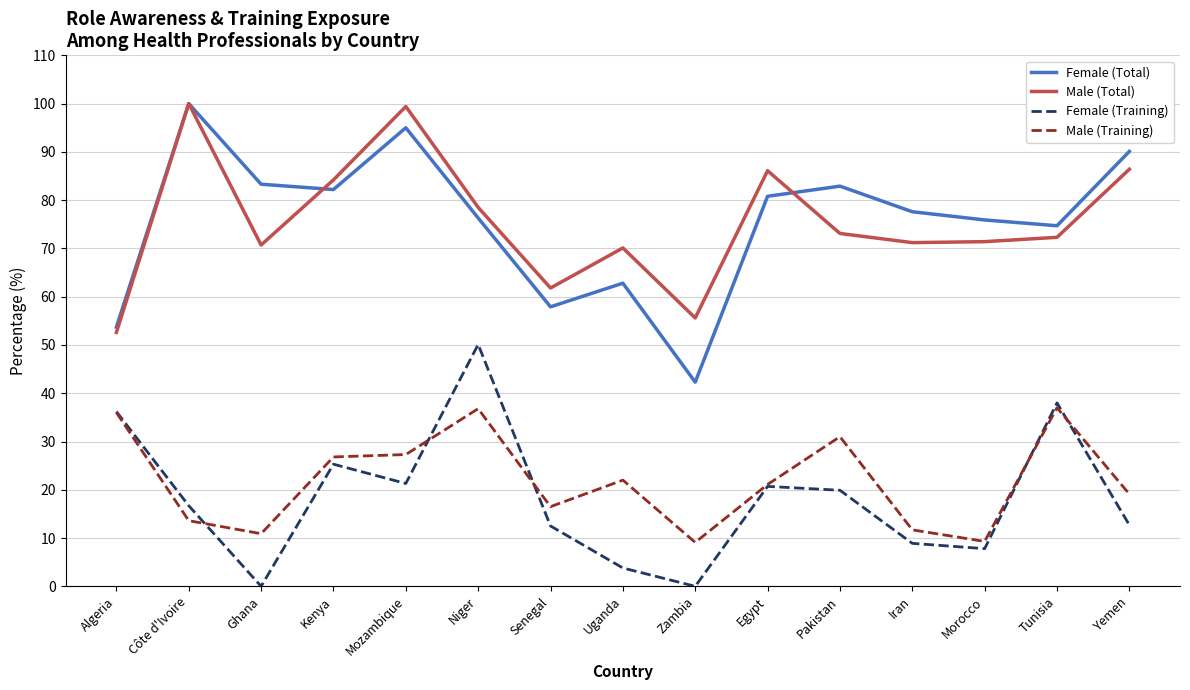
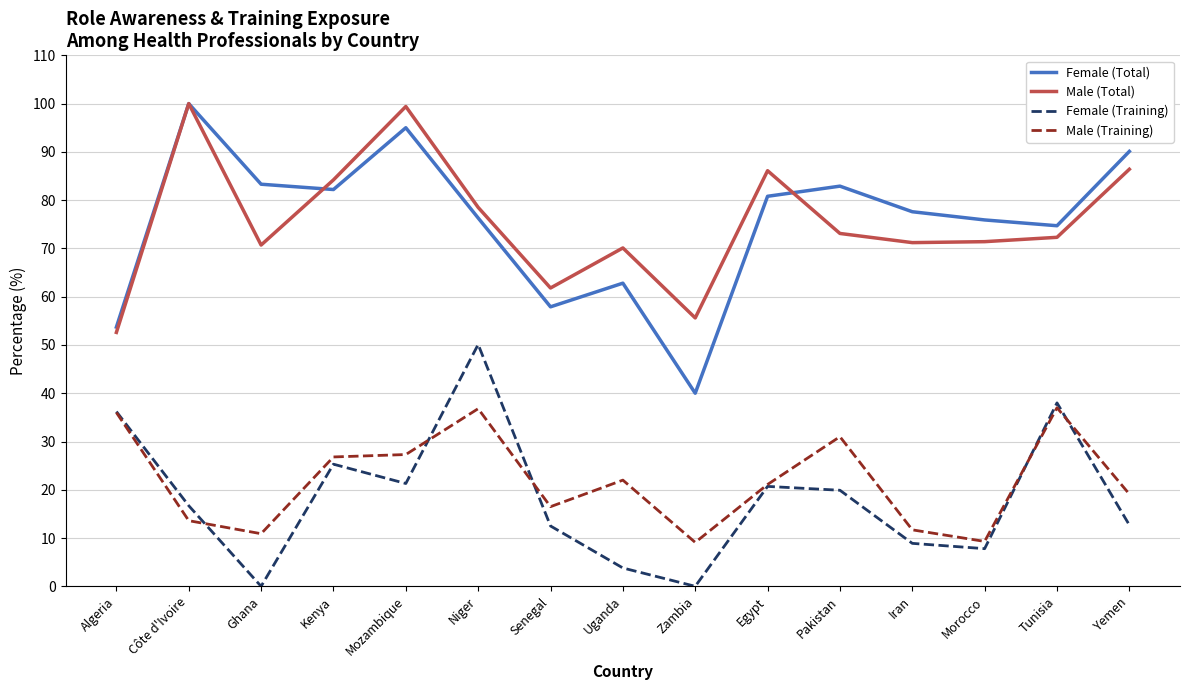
  {
    "Female (Total)": {
      "Algeria": 54,
      "Ghana": 83,
      "Kenya": 82,
      "Mozambique": 95,
      "Niger": 76,
      "Senegal": 58,
      "Uganda": 63,
-     "Zambia": 42,
+     "Zambia": 40,
      "Egypt": 81,
      "Pakistan": 83,
      "Iran": 78,
      "Morocco": 76,
      "Tunisia": 75,
      "Yemen": 90
    },
    "Male (Total)": {
      "Algeria": 53,
      "Ghana": 71,
      "Kenya": 84,
      "Mozambique": 99,
      "Niger": 79,
      "Senegal": 62,
      "Uganda": 70,
      "Zambia": 56,
      "Egypt": 86,
      "Pakistan": 73,
      "Iran": 71,
      "Morocco": 71,
      "Tunisia": 72,
      "Yemen": 86
    },
    "Female (Training)": {
      "Côte d'Ivoire": 17,
      "Ghana": 0,
      "Kenya": 25,
      "Mozambique": 21,
      "Niger": 50,
      "Senegal": 13,
      "Uganda": 4,
      "Zambia": 0,
      "Pakistan": 20,
      "Iran": 9,
      "Morocco": 8,
      "Tunisia": 38,
      "Yemen": 13
    },
    "Male (Training)": {
      "Côte d'Ivoire": 14,
      "Ghana": 11,
      "Kenya": 27,
      "Mozambique": 27,
      "Niger": 37,
      "Senegal": 17,
      "Uganda": 22,
      "Zambia": 9,
      "Pakistan": 31,
      "Iran": 12,
      "Morocco": 9,
      "Tunisia": 37,
      "Yemen": 19
    }
  }
